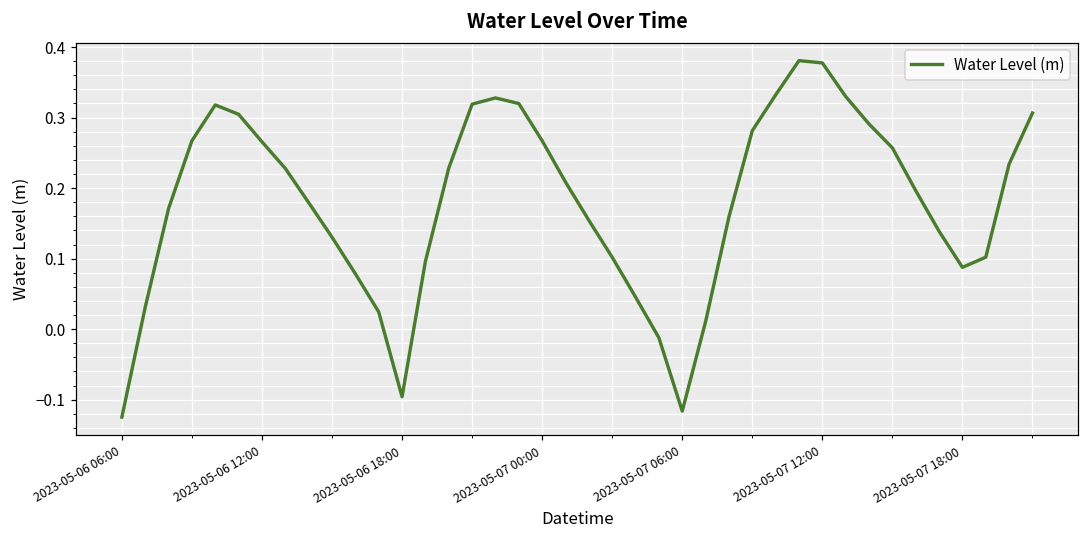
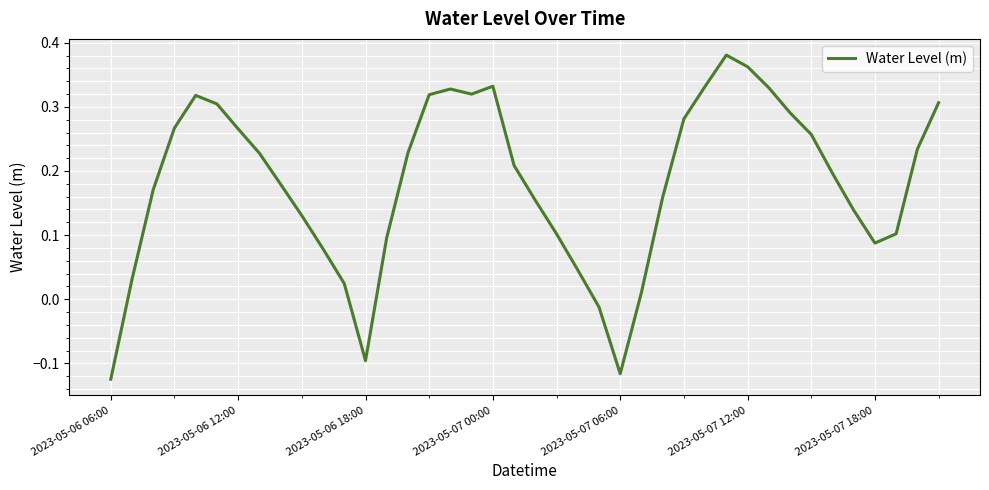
  {
    "2023-05-06 06:00": -0.12,
    "2023-05-06 12:00": 0.27,
    "2023-05-06 18:00": -0.10,
-   "2023-05-07 00:00": 0.27,
+   "2023-05-07 00:00": 0.33,
    "2023-05-07 06:00": -0.12,
-   "2023-05-07 12:00": 0.38,
+   "2023-05-07 12:00": 0.36,
    "2023-05-07 18:00": 0.09
  }
